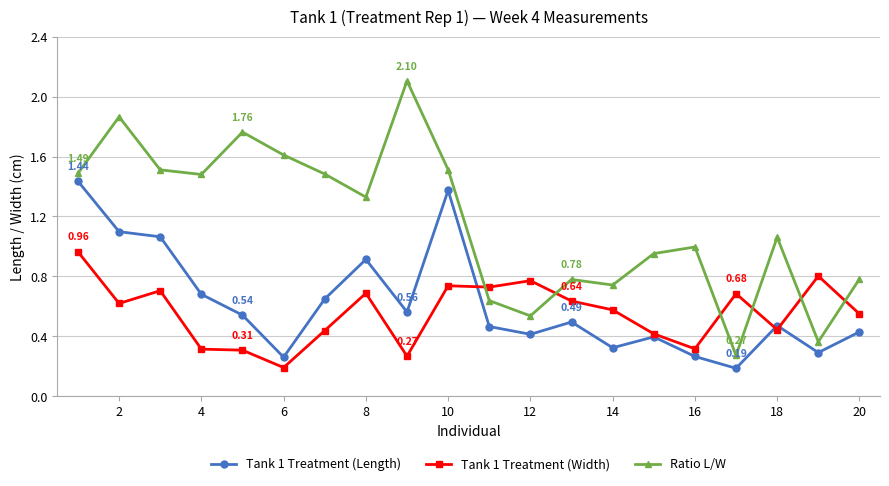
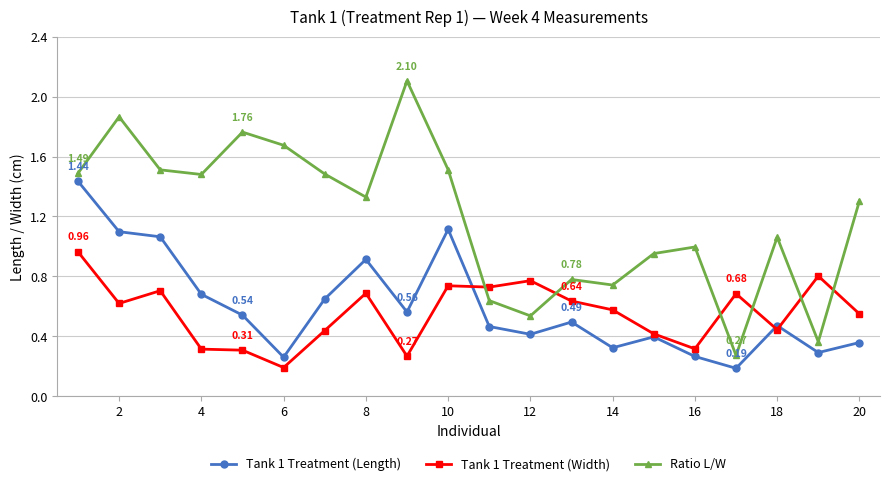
  {
    "Tank 1 Treatment (Length)": {
      "2": 1.10,
      "4": 0.68,
      "6": 0.26,
      "8": 0.91,
-     "10": 1.37,
+     "10": 1.11,
      "12": 0.41,
      "14": 0.32,
      "16": 0.27,
      "18": 0.47,
-     "20": 0.43
+     "20": 0.36
    },
    "Tank 1 Treatment (Width)": {
      "2": 0.62,
      "4": 0.31,
      "6": 0.19,
      "8": 0.69,
      "10": 0.74,
      "12": 0.77,
      "14": 0.58,
      "16": 0.32,
      "18": 0.44,
      "20": 0.55
    },
    "Ratio L/W": {
      "2": 1.87,
      "4": 1.48,
-     "6": 1.61,
+     "6": 1.68,
      "8": 1.33,
      "10": 1.51,
      "12": 0.54,
      "14": 0.74,
      "16": 1.00,
      "18": 1.06,
-     "20": 0.78
+     "20": 1.30
    }
  }
